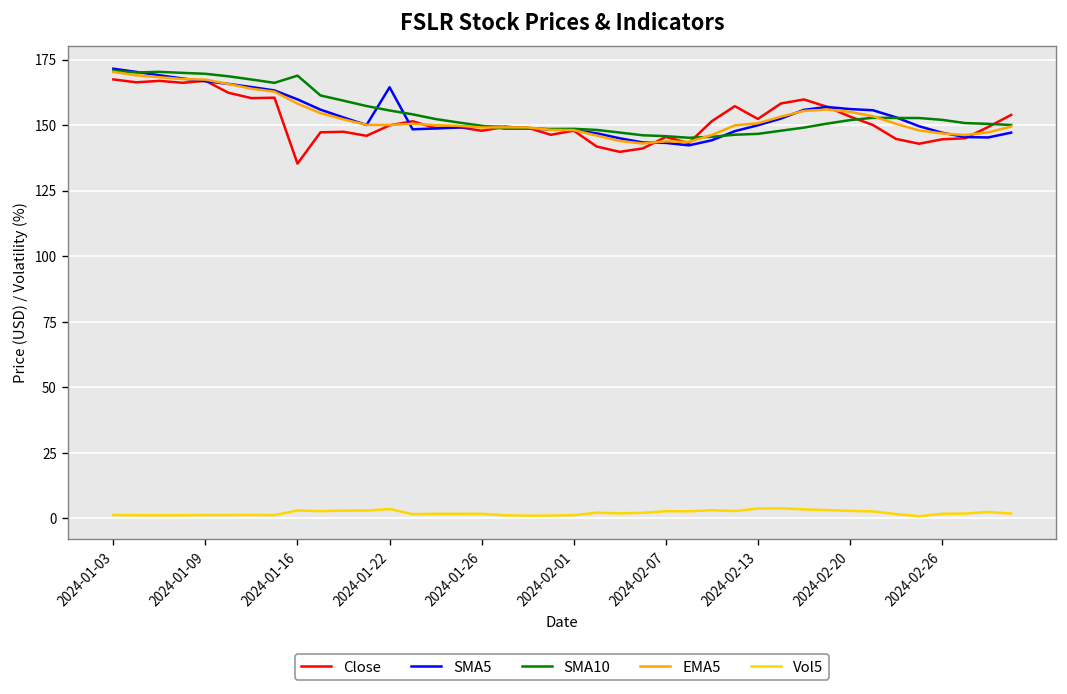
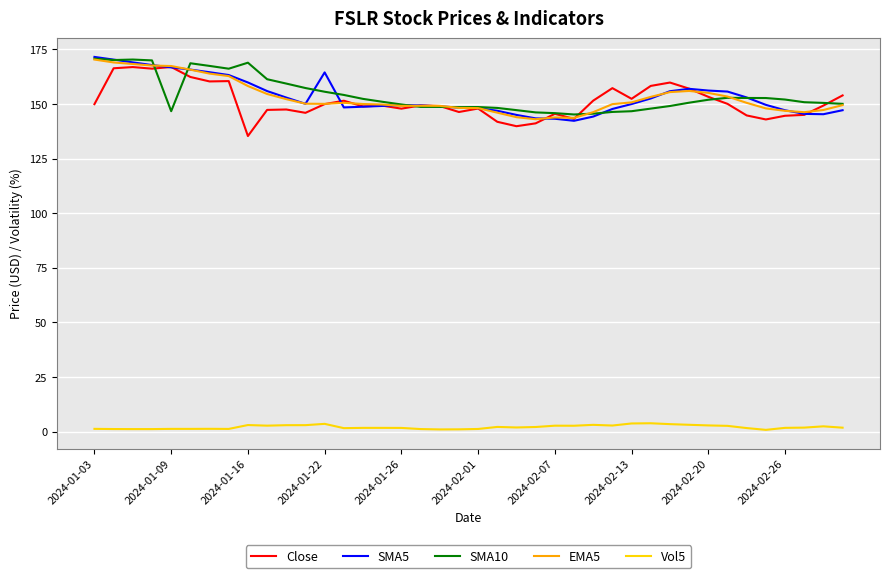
  {
    "Close": {
-     "2024-01-03": 167,
+     "2024-01-03": 150,
      "2024-01-16": 135,
      "2024-01-26": 148,
      "2024-02-13": 152,
      "2024-02-20": 153,
      "2024-02-26": 145
    },
    "SMA5": {
      "2024-01-16": 160,
      "2024-01-22": 164
    },
    "SMA10": {
-     "2024-01-09": 170,
+     "2024-01-09": 147,
      "2024-01-16": 169,
      "2024-01-22": 156,
      "2024-02-13": 147,
      "2024-02-20": 152,
      "2024-02-26": 152
    }
  }
